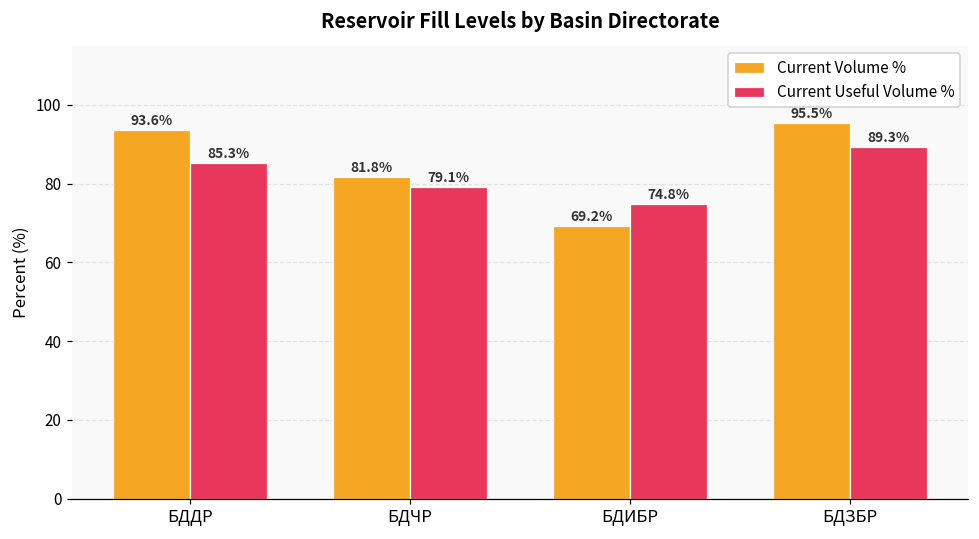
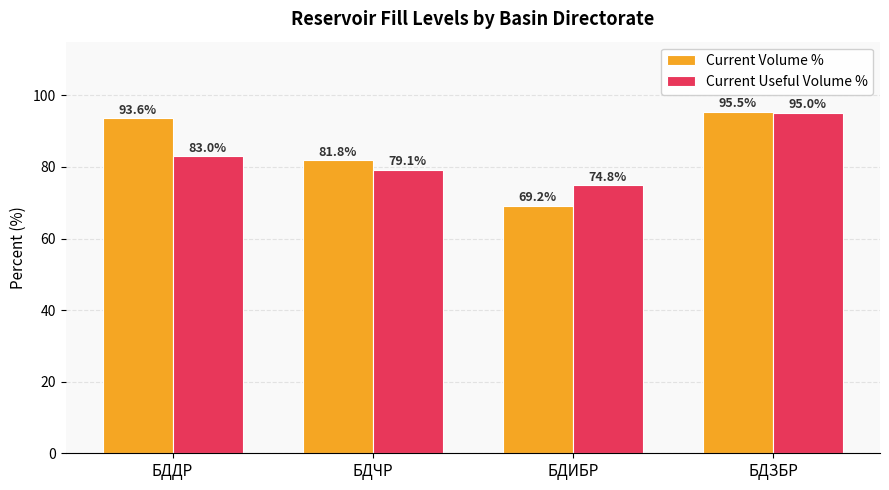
  {
    "Current Volume %": {
      "БДДР": "93.6%",
      "БДЧР": "81.8%",
      "БДИБР": "69.2%",
      "БДЗБР": "95.5%"
    },
    "Current Useful Volume %": {
-     "БДДР": "85.3%",
+     "БДДР": "83.0%",
      "БДЧР": "79.1%",
      "БДИБР": "74.8%",
-     "БДЗБР": "89.3%"
+     "БДЗБР": "95.0%"
    }
  }
